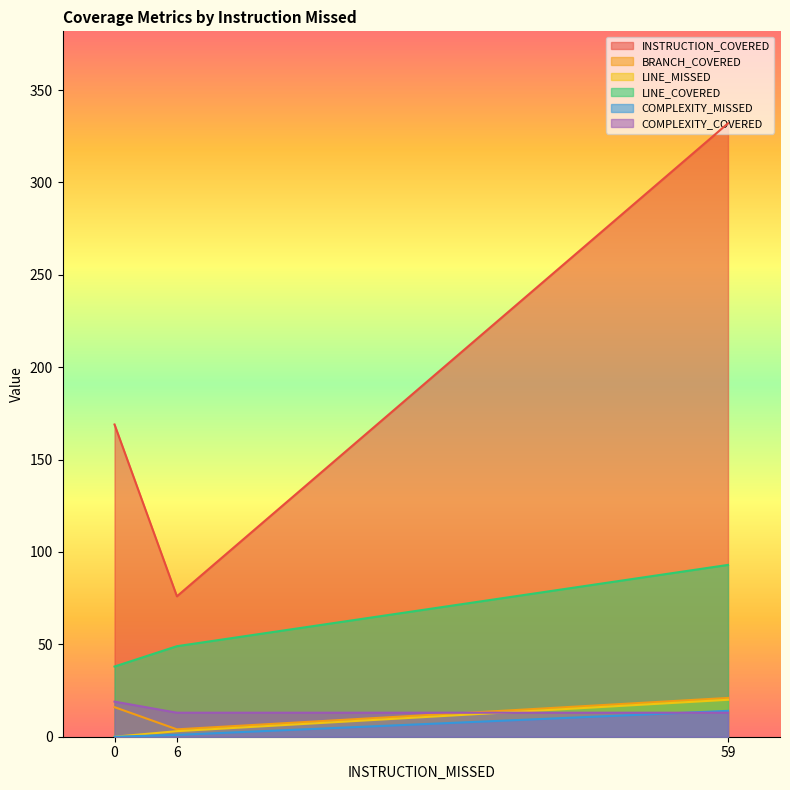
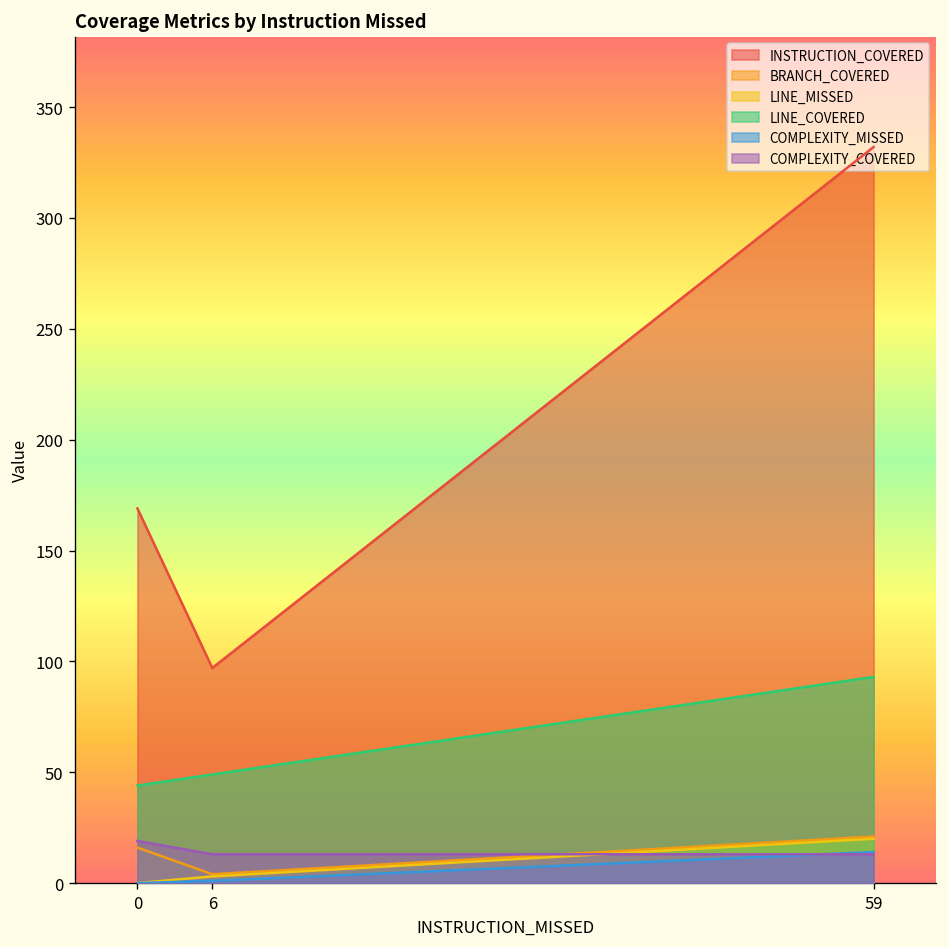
  {
    "INSTRUCTION_COVERED": {
      "0": 169,
-     "6": 76
+     "6": 97
    },
    "LINE_COVERED": {
-     "0": 38,
+     "0": 44,
      "6": 49,
      "59": 93
    },
    "COMPLEXITY_MISSED": {
      "6": 1
    },
    "COMPLEXITY_COVERED": {
      "0": 19,
      "6": 13
    }
  }
